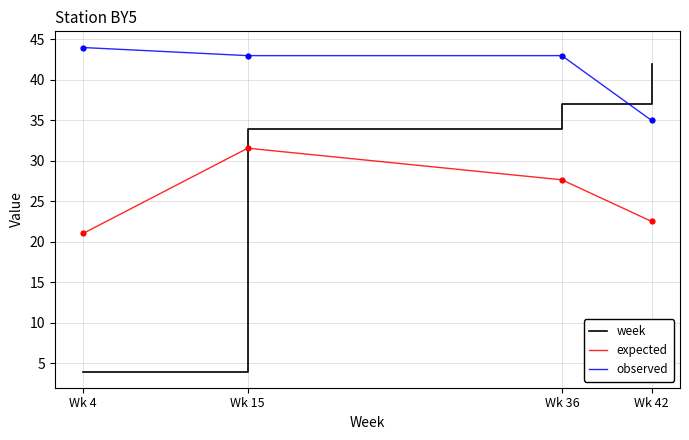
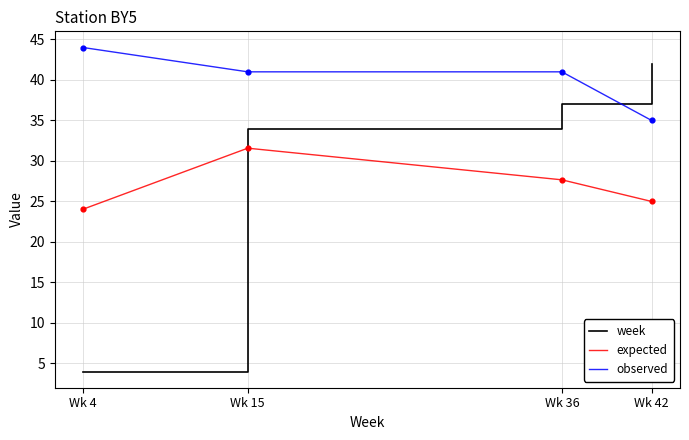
  {
    "week": {
      "Wk 4": 4,
      "Wk 15": 34,
      "Wk 36": 37,
      "Wk 42": 42
    },
    "expected": {
-     "Wk 4": 21,
+     "Wk 4": 24,
      "Wk 15": 32,
      "Wk 36": 28,
-     "Wk 42": 23
+     "Wk 42": 25
    },
    "observed": {
      "Wk 4": 44,
-     "Wk 15": 43,
-     "Wk 36": 43,
+     "Wk 15": 41,
+     "Wk 36": 41,
      "Wk 42": 35
    }
  }
